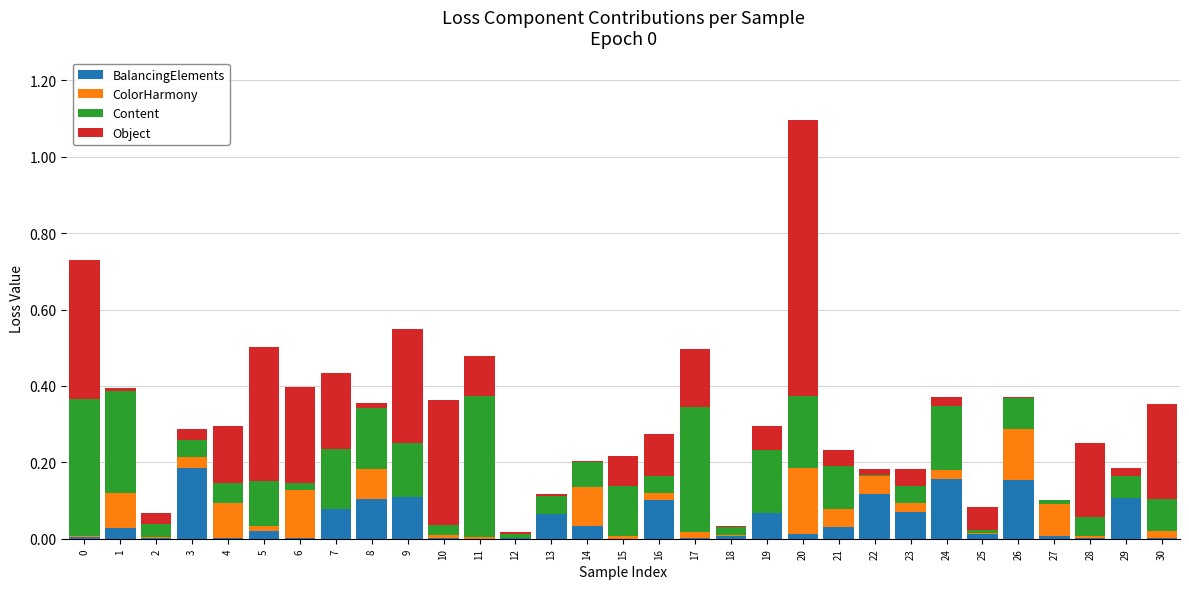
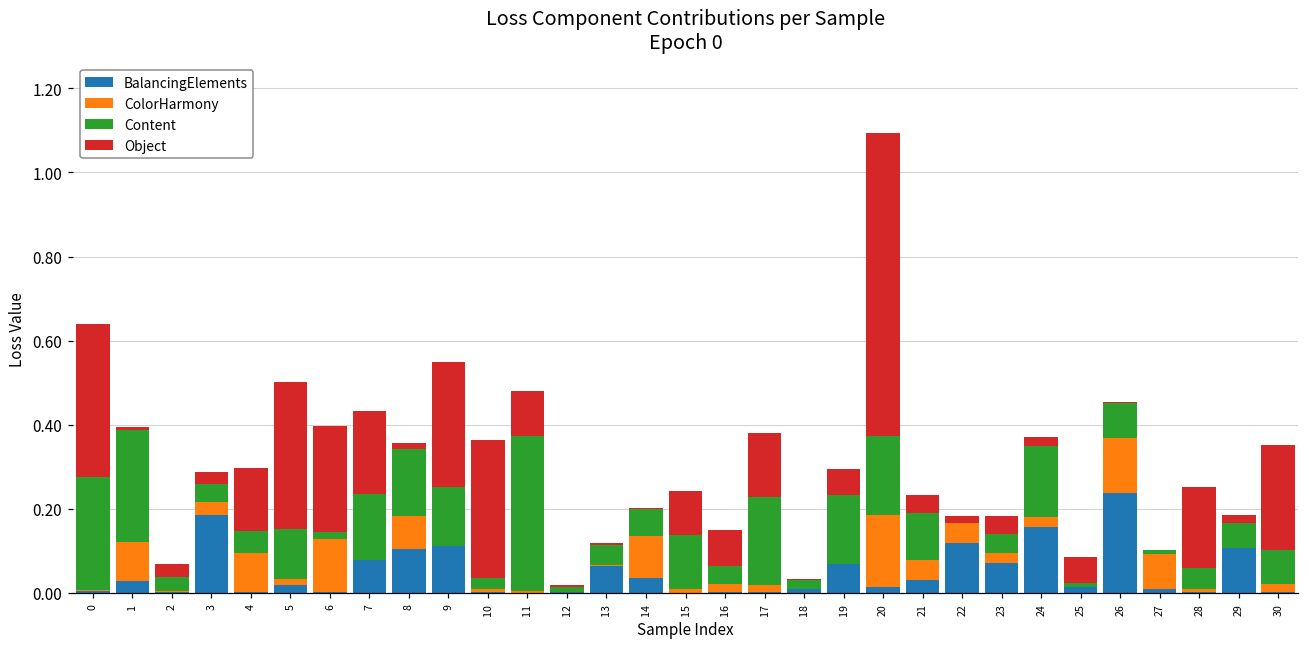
  {
    "BalancingElements": {
      "1": 0.03,
      "3": 0.19,
      "5": 0.02,
      "7": 0.08,
      "8": 0.10,
      "9": 0.11,
      "13": 0.06,
      "14": 0.03,
-     "16": 0.10,
+     "16": 0.00,
      "18": 0.01,
      "19": 0.07,
      "20": 0.01,
      "21": 0.03,
      "22": 0.12,
      "23": 0.07,
      "24": 0.16,
      "25": 0.01,
-     "26": 0.15,
+     "26": 0.24,
      "27": 0.01,
      "29": 0.11
    },
    "ColorHarmony": {
      "1": 0.09,
      "3": 0.03,
      "4": 0.09,
      "5": 0.01,
      "6": 0.13,
      "8": 0.08,
      "10": 0.01,
      "14": 0.10,
      "15": 0.01,
      "16": 0.02,
      "17": 0.02,
      "20": 0.17,
      "21": 0.05,
      "22": 0.05,
      "23": 0.02,
      "24": 0.02,
      "26": 0.13,
      "27": 0.08,
      "28": 0.01,
      "30": 0.02
    },
    "Content": {
-     "0": 0.36,
+     "0": 0.27,
      "1": 0.27,
      "2": 0.03,
      "3": 0.04,
      "4": 0.05,
      "5": 0.12,
      "6": 0.02,
      "7": 0.16,
      "8": 0.16,
      "9": 0.14,
      "10": 0.03,
      "11": 0.37,
      "12": 0.01,
      "13": 0.05,
      "14": 0.06,
      "15": 0.13,
      "16": 0.04,
-     "17": 0.33,
+     "17": 0.21,
      "18": 0.02,
      "19": 0.16,
      "20": 0.19,
      "21": 0.11,
      "23": 0.04,
      "24": 0.17,
      "25": 0.01,
      "26": 0.08,
      "27": 0.01,
      "28": 0.05,
      "29": 0.06,
      "30": 0.08
    },
    "Object": {
      "0": 0.37,
      "1": 0.01,
      "2": 0.03,
      "3": 0.03,
      "4": 0.15,
      "5": 0.35,
      "6": 0.25,
      "7": 0.20,
      "8": 0.01,
      "9": 0.30,
      "10": 0.33,
      "11": 0.11,
-     "15": 0.08,
-     "16": 0.11,
+     "15": 0.10,
+     "16": 0.09,
      "17": 0.15,
      "19": 0.06,
      "20": 0.72,
      "21": 0.04,
      "22": 0.02,
      "23": 0.04,
      "24": 0.02,
      "25": 0.06,
      "28": 0.19,
      "29": 0.02,
      "30": 0.25
    }
  }
